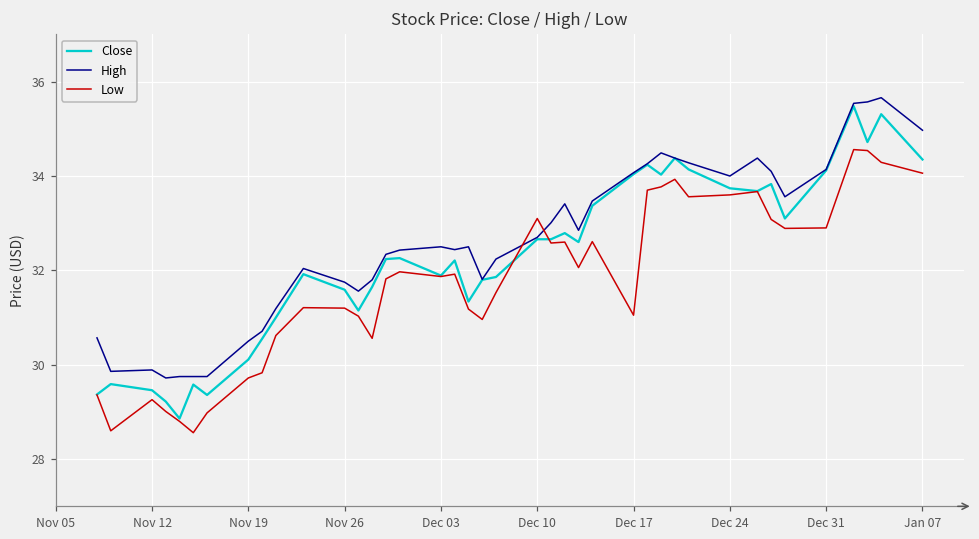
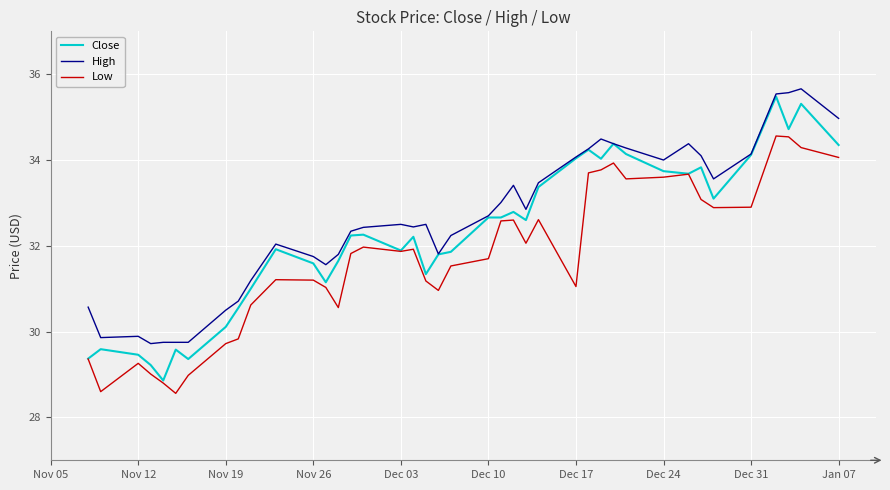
  {
    "Close": {
      "Nov 12": 29.5,
      "Nov 19": 30.1,
      "Nov 26": 31.6,
      "Dec 24": 33.7,
      "Jan 07": 34.4
    },
    "High": {
      "Nov 12": 29.9,
      "Nov 19": 30.5,
      "Nov 26": 31.8,
      "Dec 03": 32.5,
      "Dec 24": 34.0,
      "Jan 07": 35.0
    },
    "Low": {
      "Nov 12": 29.3,
      "Nov 19": 29.7,
      "Nov 26": 31.2,
-     "Dec 10": 33.1,
+     "Dec 10": 31.7,
      "Dec 17": 31.1,
      "Dec 24": 33.6,
      "Dec 31": 32.9,
      "Jan 07": 34.1
    }
  }
